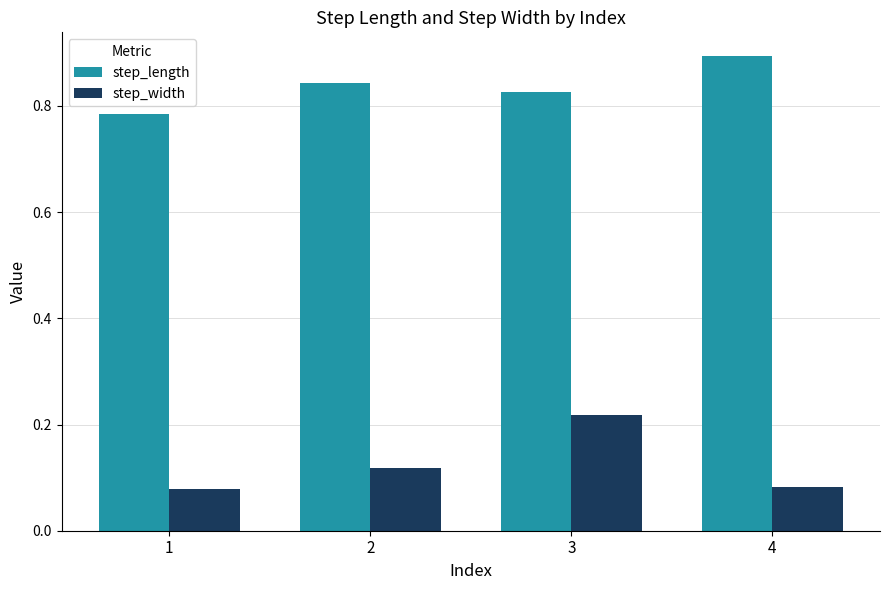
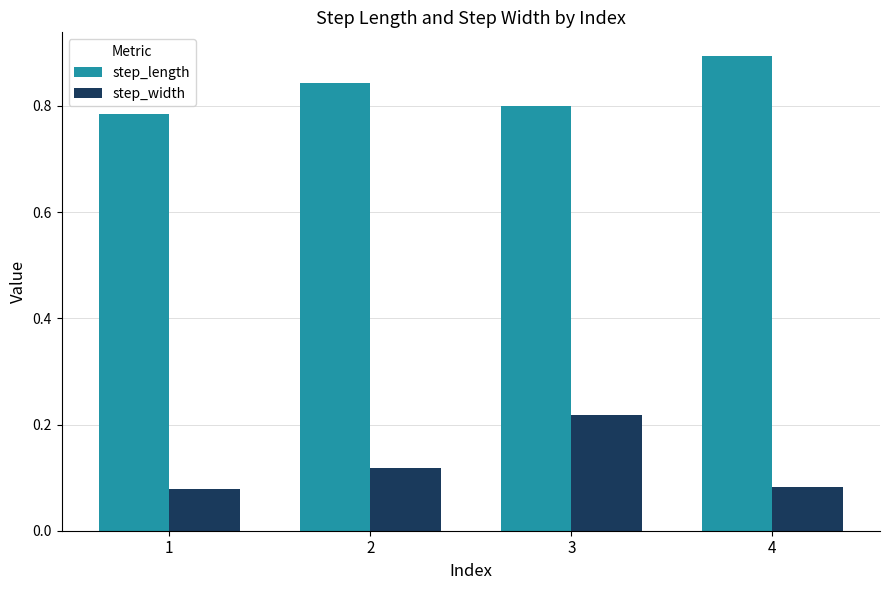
  {
    "step_length": {
      "1": 0.79,
      "2": 0.84,
-     "3": 0.83,
+     "3": 0.80,
      "4": 0.89
    },
    "step_width": {
      "1": 0.08,
      "2": 0.12,
      "3": 0.22,
      "4": 0.08
    }
  }
